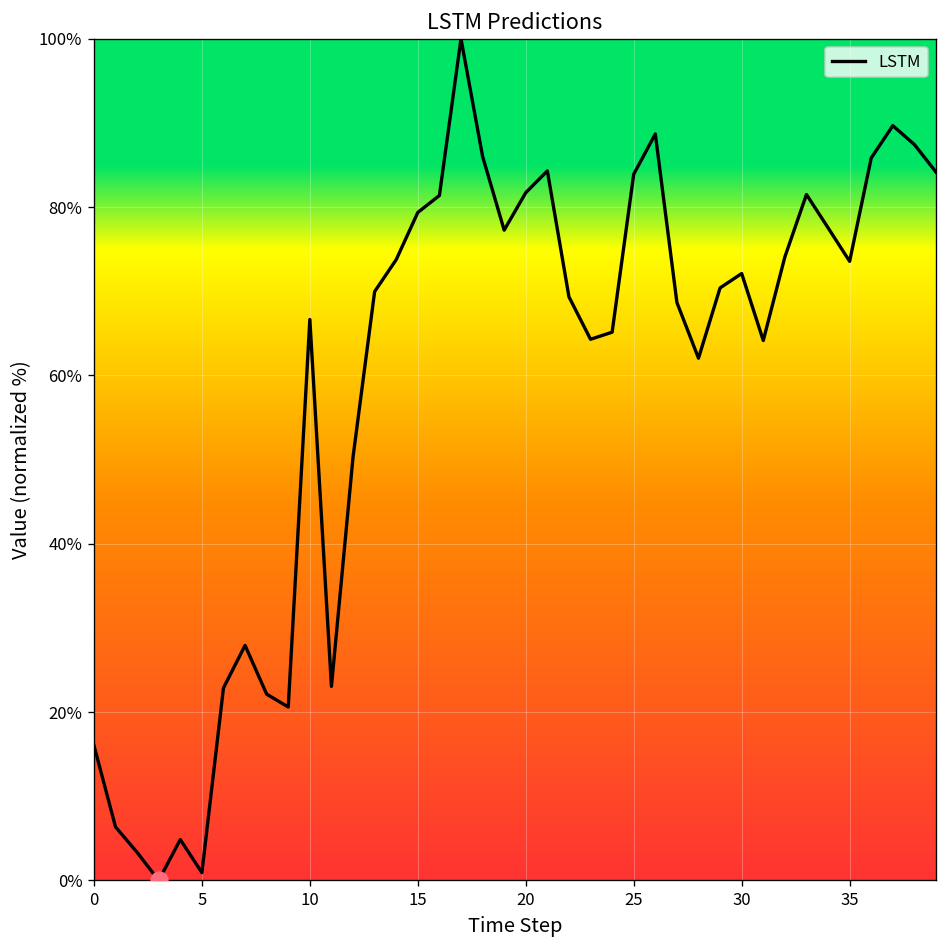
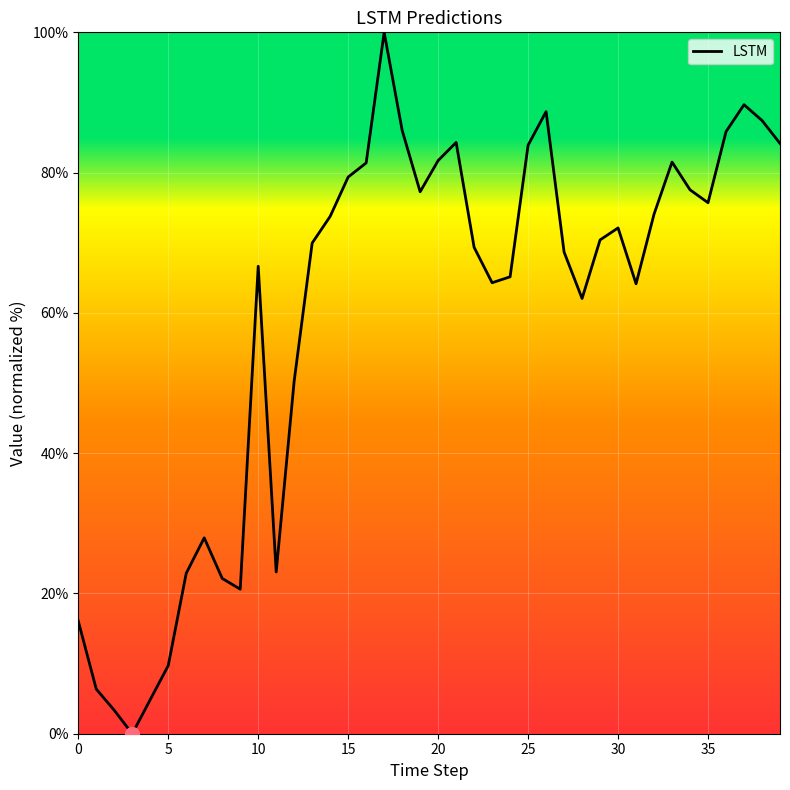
  {
    "LSTM": {
      "0": "16%",
-     "5": "1%",
+     "5": "10%",
      "10": "67%",
      "15": "79%",
      "20": "82%",
      "25": "84%",
      "30": "72%",
-     "35": "74%"
+     "35": "76%"
    }
  }
